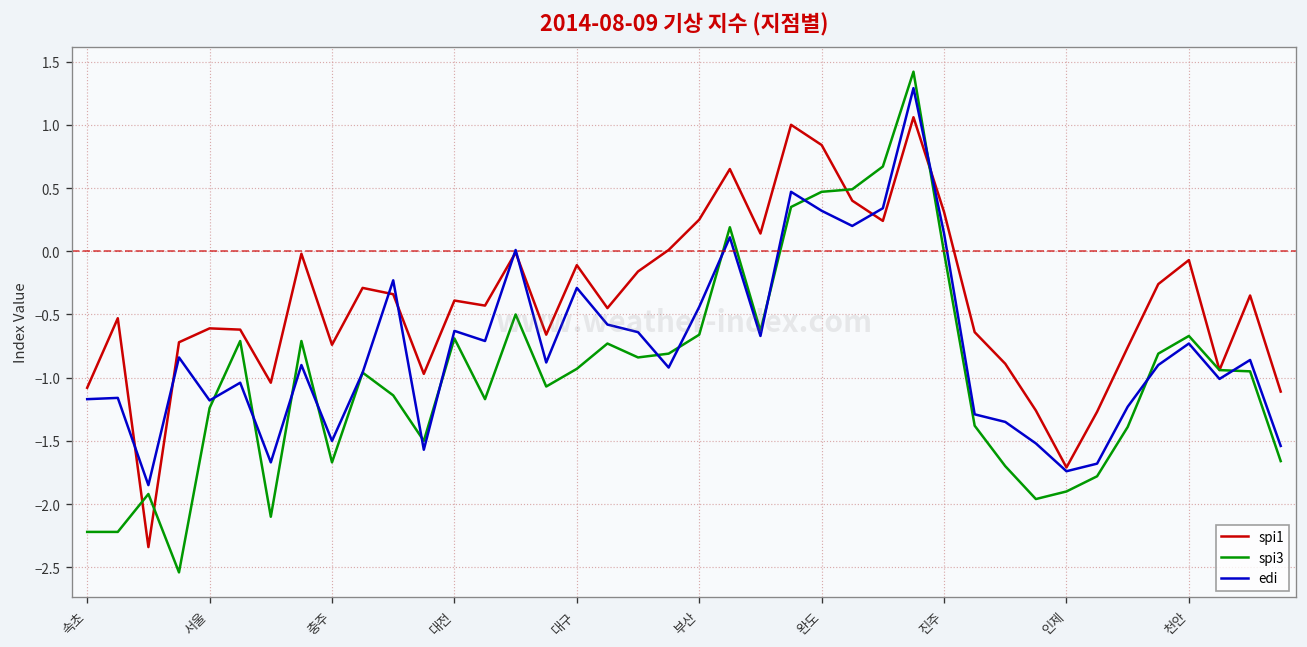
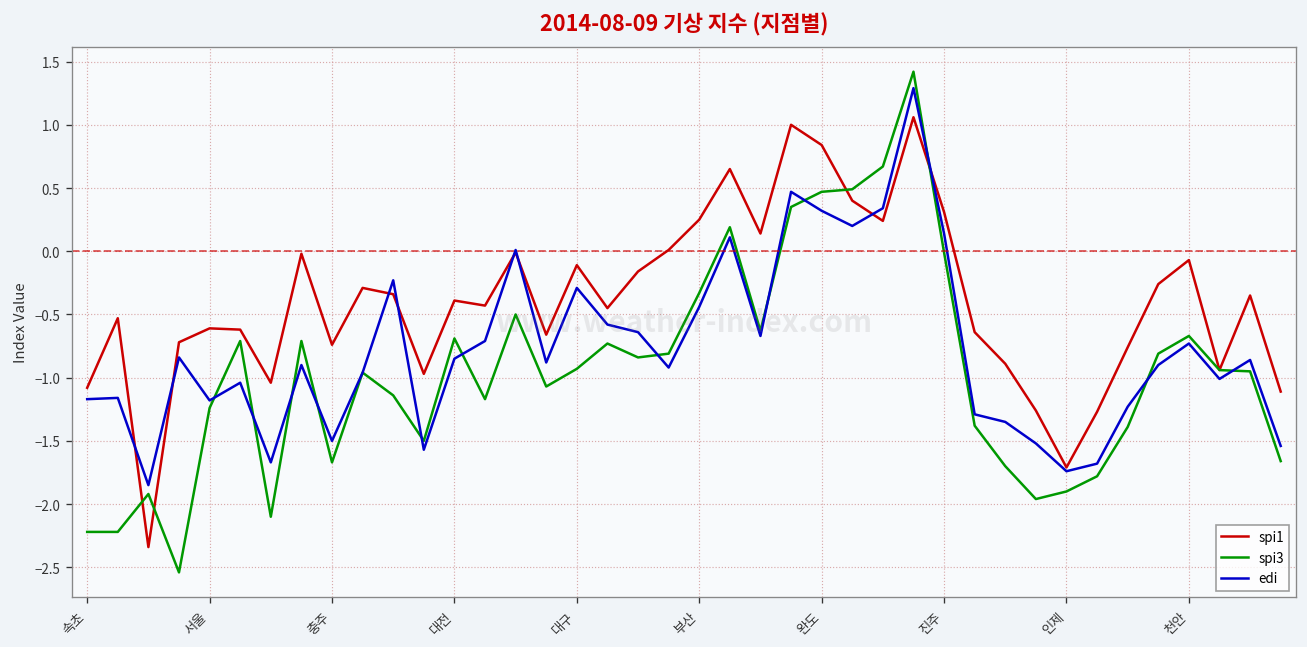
  {
    "spi1": {
      "속초": -1.08,
      "서울": -0.61,
      "충주": -0.74,
      "대전": -0.39,
      "대구": -0.11,
      "부산": 0.25,
      "완도": 0.84,
      "진주": 0.31,
      "인제": -1.71,
      "천안": -0.07
    },
    "spi3": {
      "속초": -2.22,
      "서울": -1.24,
      "충주": -1.67,
      "대전": -0.69,
      "대구": -0.93,
-     "부산": -0.66,
+     "부산": -0.33,
      "완도": 0.47,
      "진주": -0.01,
      "인제": -1.90,
      "천안": -0.67
    },
    "edi": {
      "속초": -1.17,
      "서울": -1.18,
      "충주": -1.50,
-     "대전": -0.63,
+     "대전": -0.85,
      "대구": -0.29,
      "부산": -0.44,
      "완도": 0.32,
      "진주": 0.14,
      "인제": -1.74,
      "천안": -0.73
    }
  }
